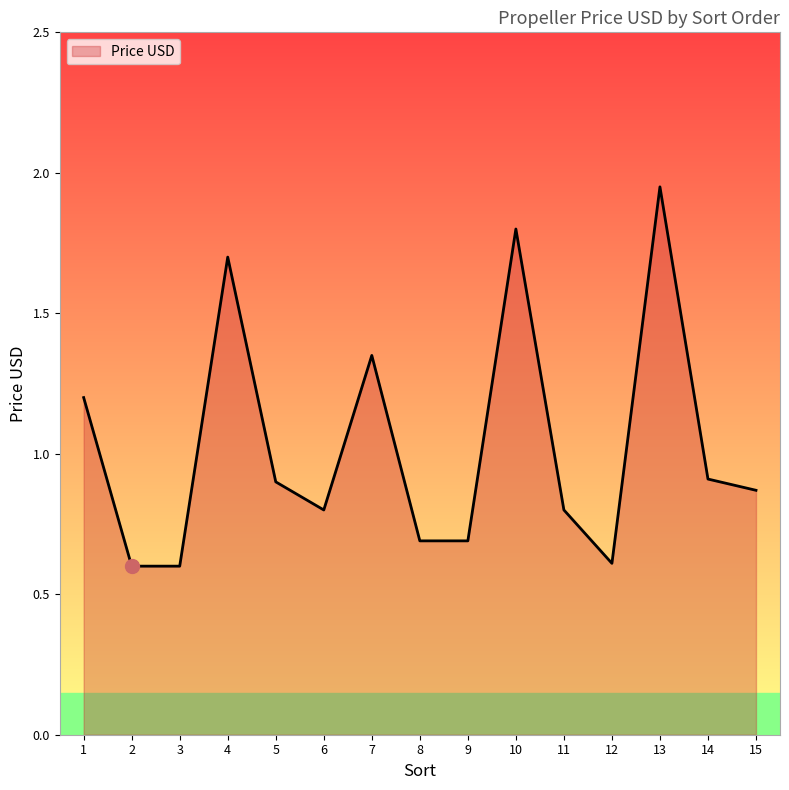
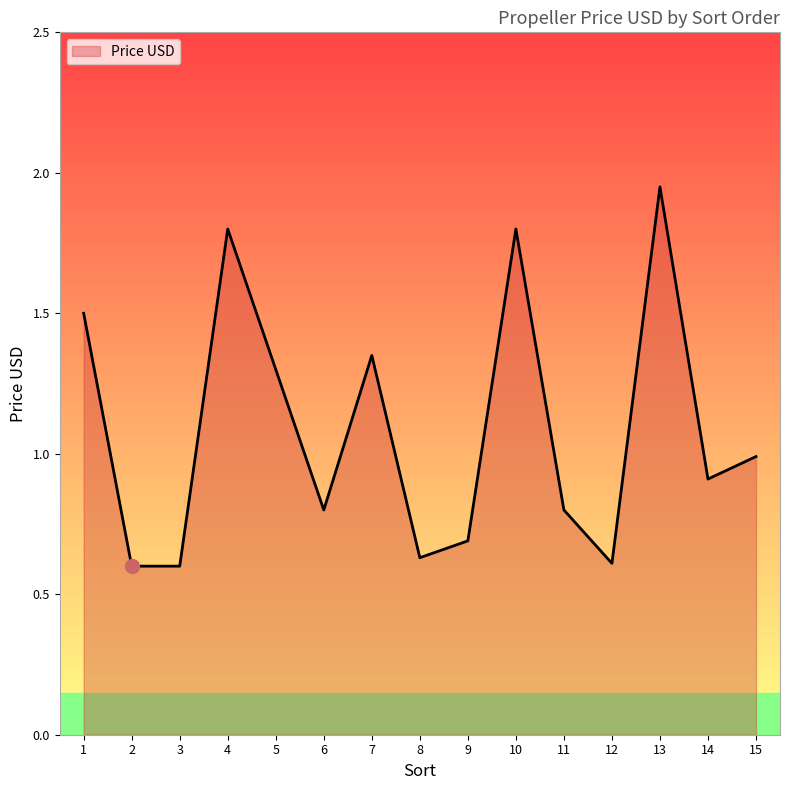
  {
    "Price USD": {
-     "1": 1.2,
+     "1": 1.5,
      "3": 0.60,
-     "4": 1.7,
-     "5": 0.9,
+     "4": 1.8,
+     "5": 1.3,
      "6": 0.80,
      "7": 1.35,
-     "8": 0.69,
+     "8": 0.63,
      "9": 0.69,
      "10": 1.80,
      "11": 0.80,
      "12": 0.61,
      "13": 1.95,
      "14": 0.91,
-     "15": 0.87
+     "15": 0.99
    }
  }
